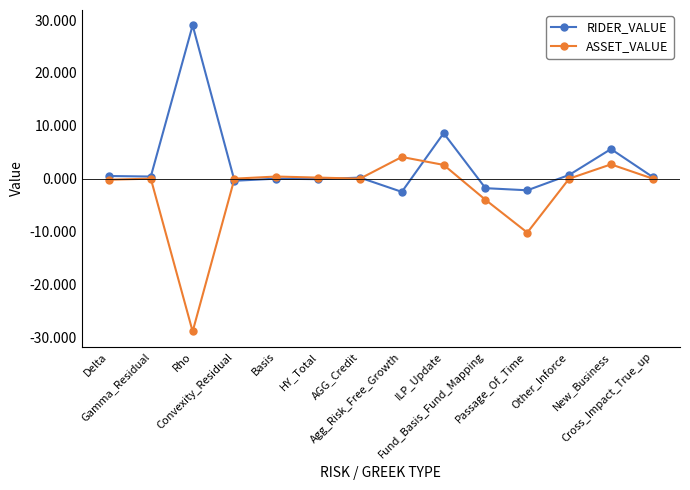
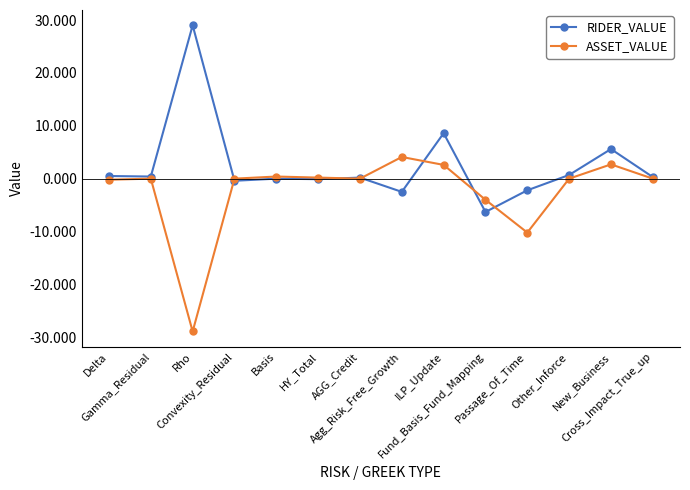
  {
    "RIDER_VALUE": {
      "Delta": 1,
      "Rho": 29,
      "Agg_Risk_Free_Growth": -3,
      "ILP_Update": 9,
-     "Fund_Basis_Fund_Mapping": -2,
+     "Fund_Basis_Fund_Mapping": -6,
      "Passage_Of_Time": -2,
      "Other_Inforce": 1,
      "New_Business": 6
    },
    "ASSET_VALUE": {
      "Delta": 0,
      "Rho": -29,
      "Agg_Risk_Free_Growth": 4,
      "ILP_Update": 3,
      "Fund_Basis_Fund_Mapping": -4,
      "Passage_Of_Time": -10,
      "Other_Inforce": 0,
      "New_Business": 3
    }
  }
